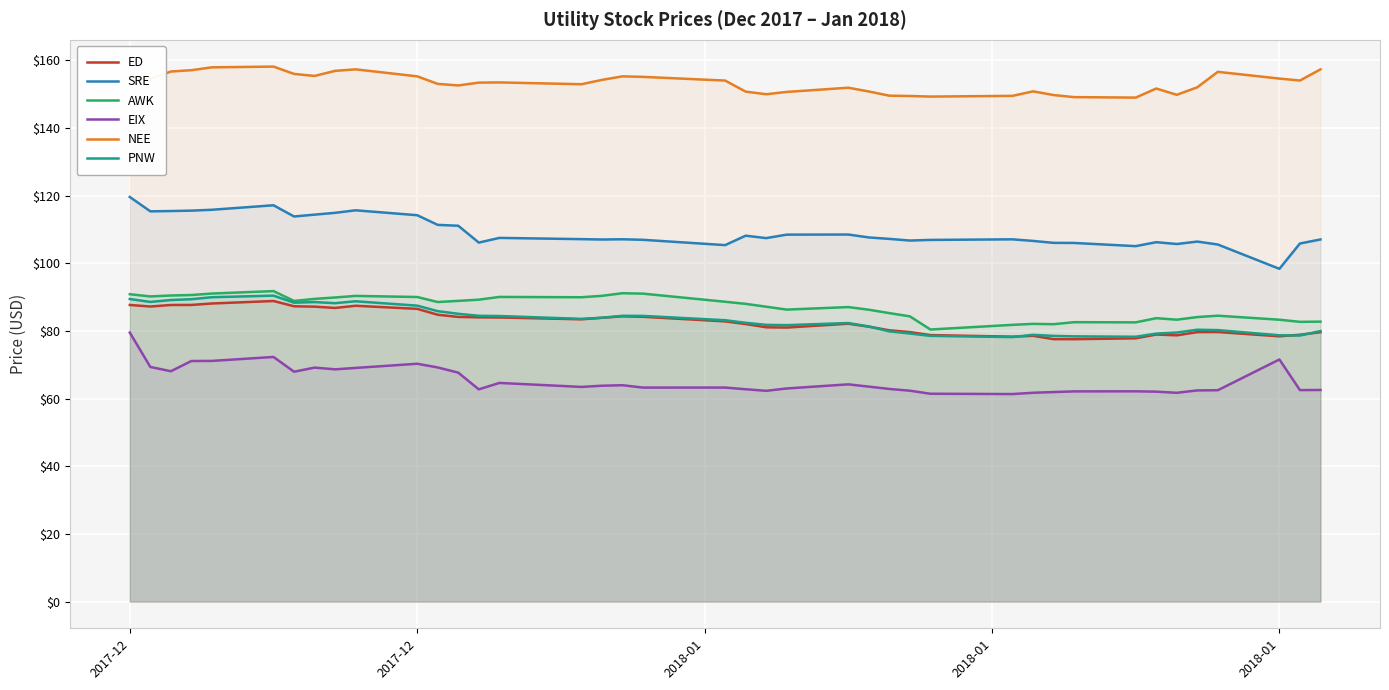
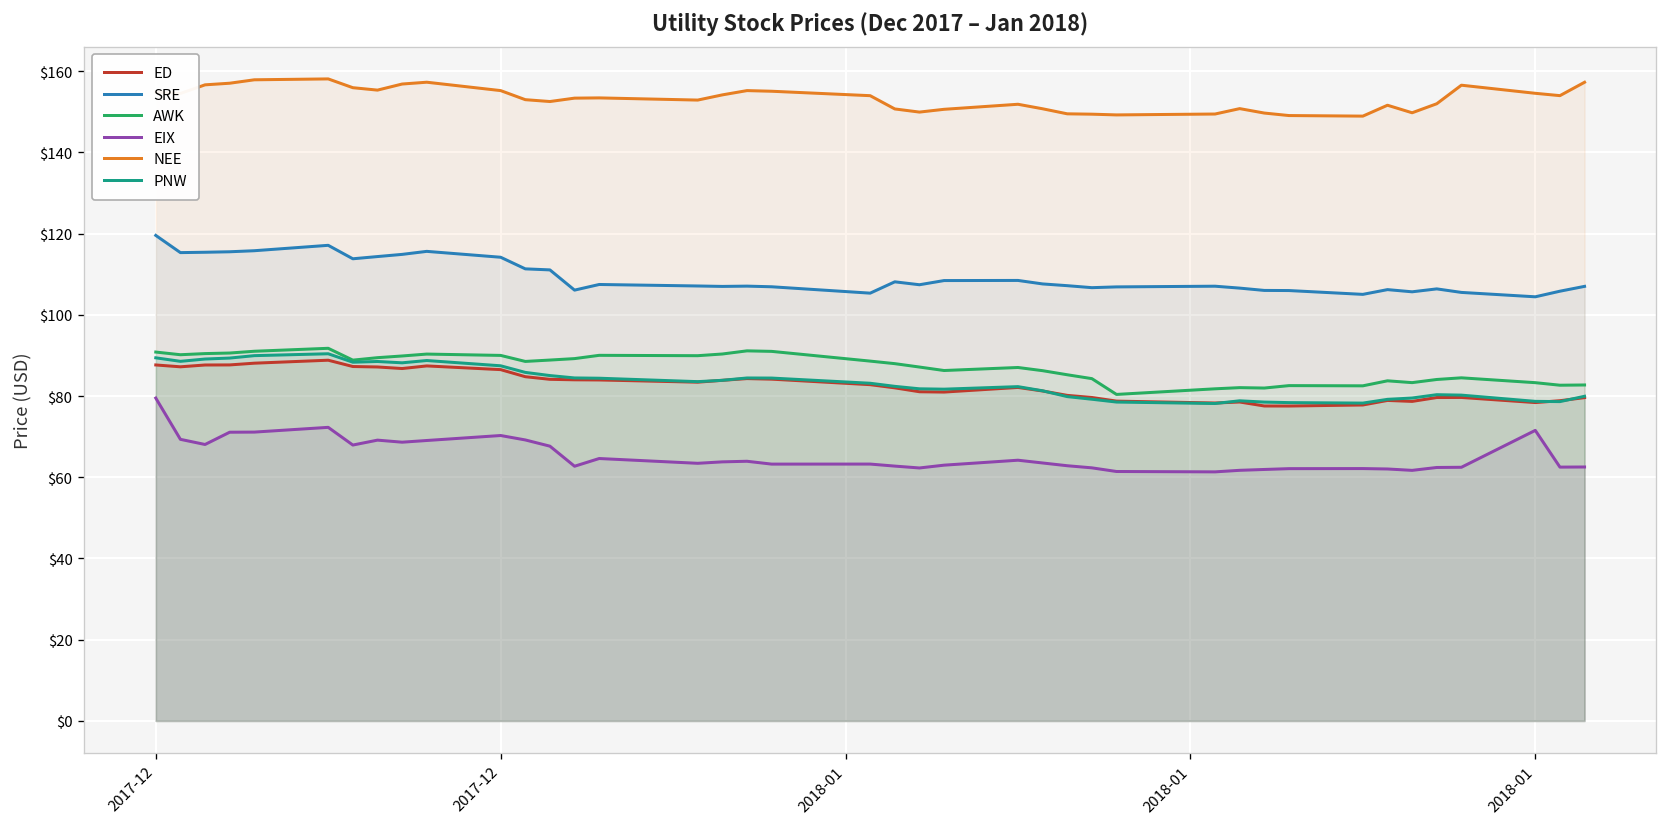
  {
    "SRE": {
-     "2018-01": "$98"
+     "2018-01": "$104"
    },
    "EIX": {
      "2018-01": "$72"
    },
    "NEE": {
      "2018-01": "$155"
    }
  }
